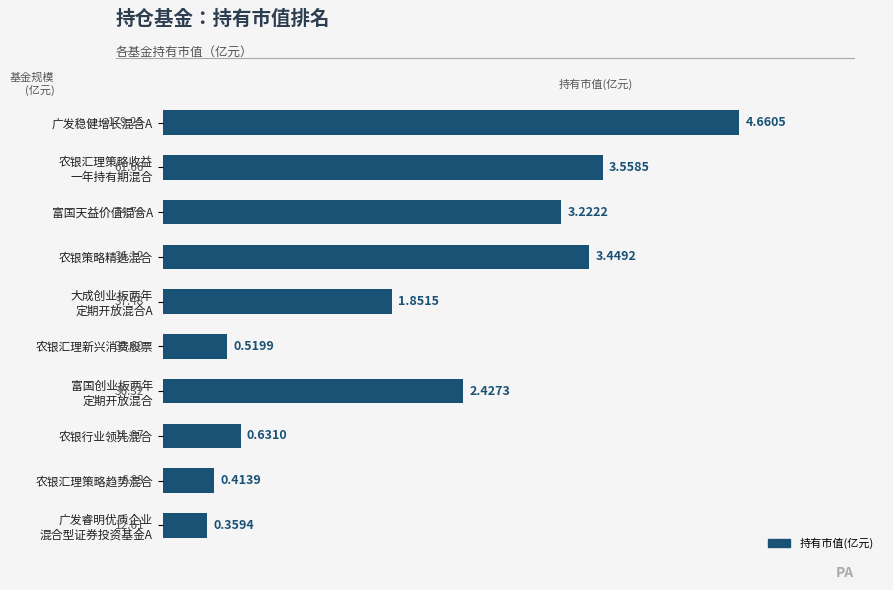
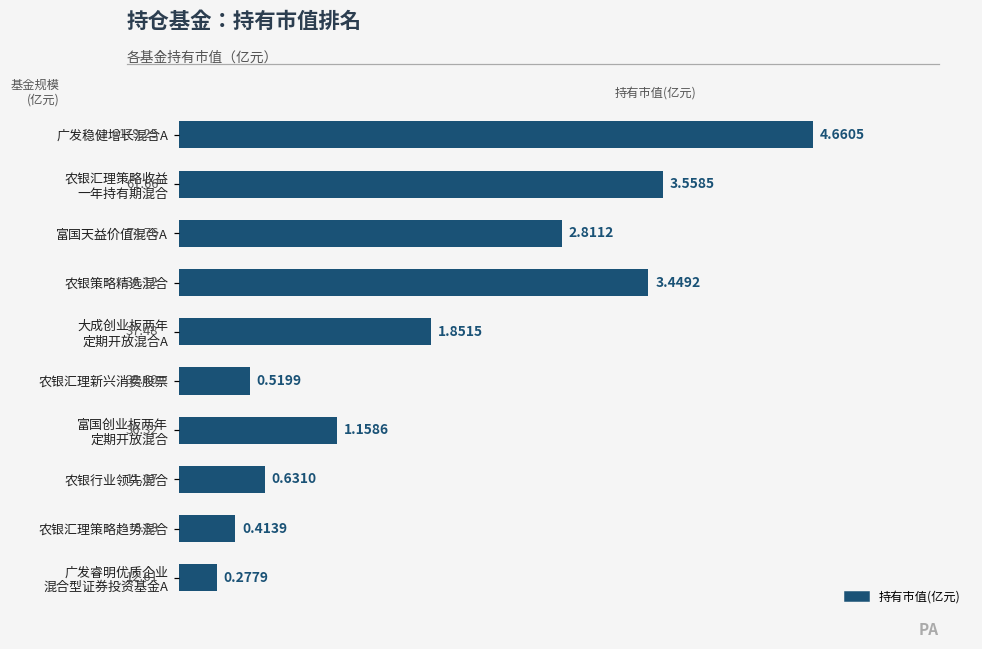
  {
    "广发稳健增长混合A": 4.6605,
    "农银汇理策略收益 一年持有期混合": 3.5585,
-   "富国天益价值混合A": 3.2222,
+   "富国天益价值混合A": 2.8112,
    "农银策略精选混合": 3.4492,
    "大成创业板两年 定期开放混合A": 1.8515,
    "农银汇理新兴消费股票": 0.5199,
-   "富国创业板两年 定期开放混合": 2.4273,
+   "富国创业板两年 定期开放混合": 1.1586,
    "农银行业领先混合": 0.6310,
    "农银汇理策略趋势混合": 0.4139,
-   "广发睿明优质企业 混合型证券投资基金A": 0.3594
+   "广发睿明优质企业 混合型证券投资基金A": 0.2779
  }
